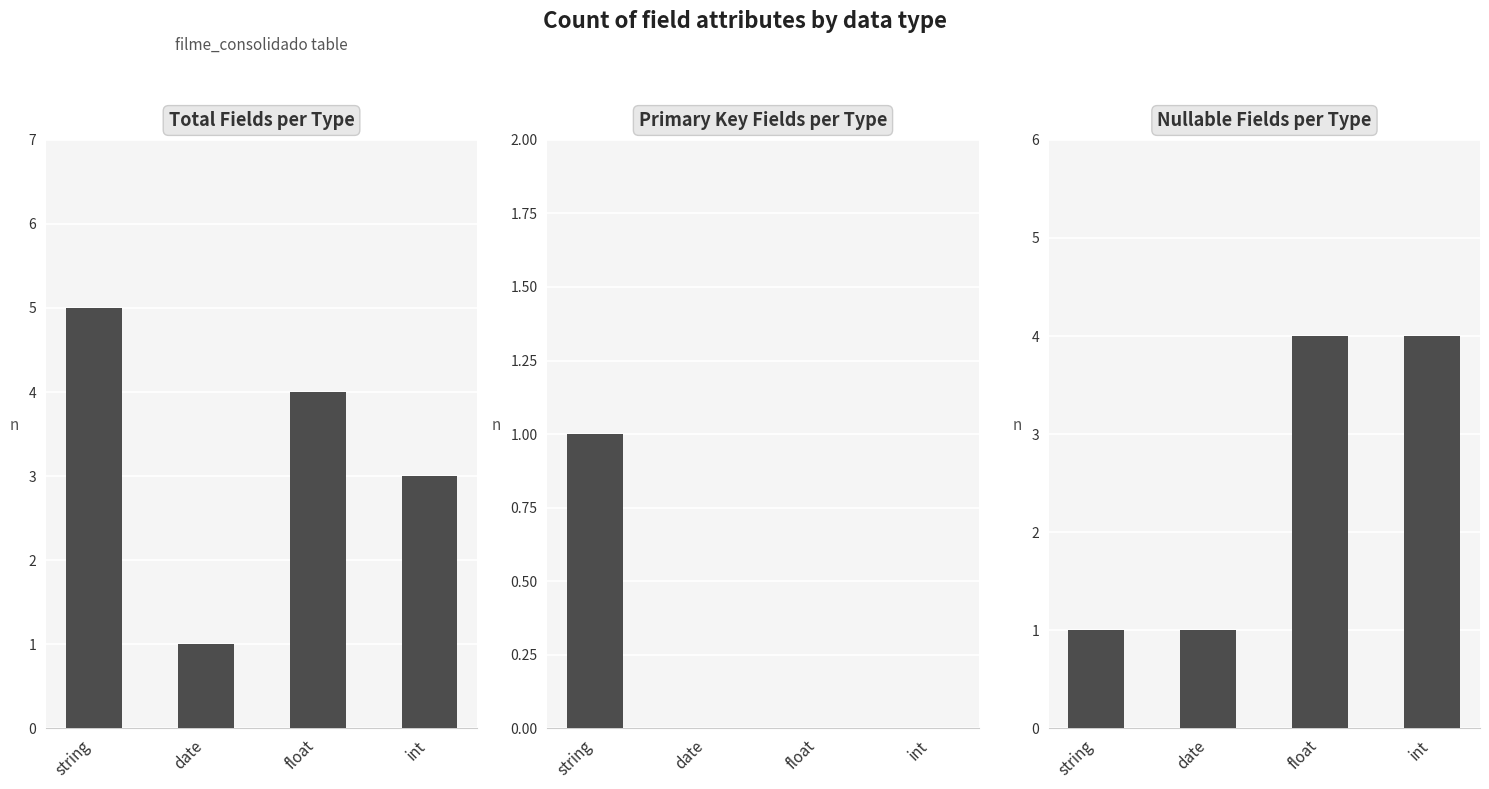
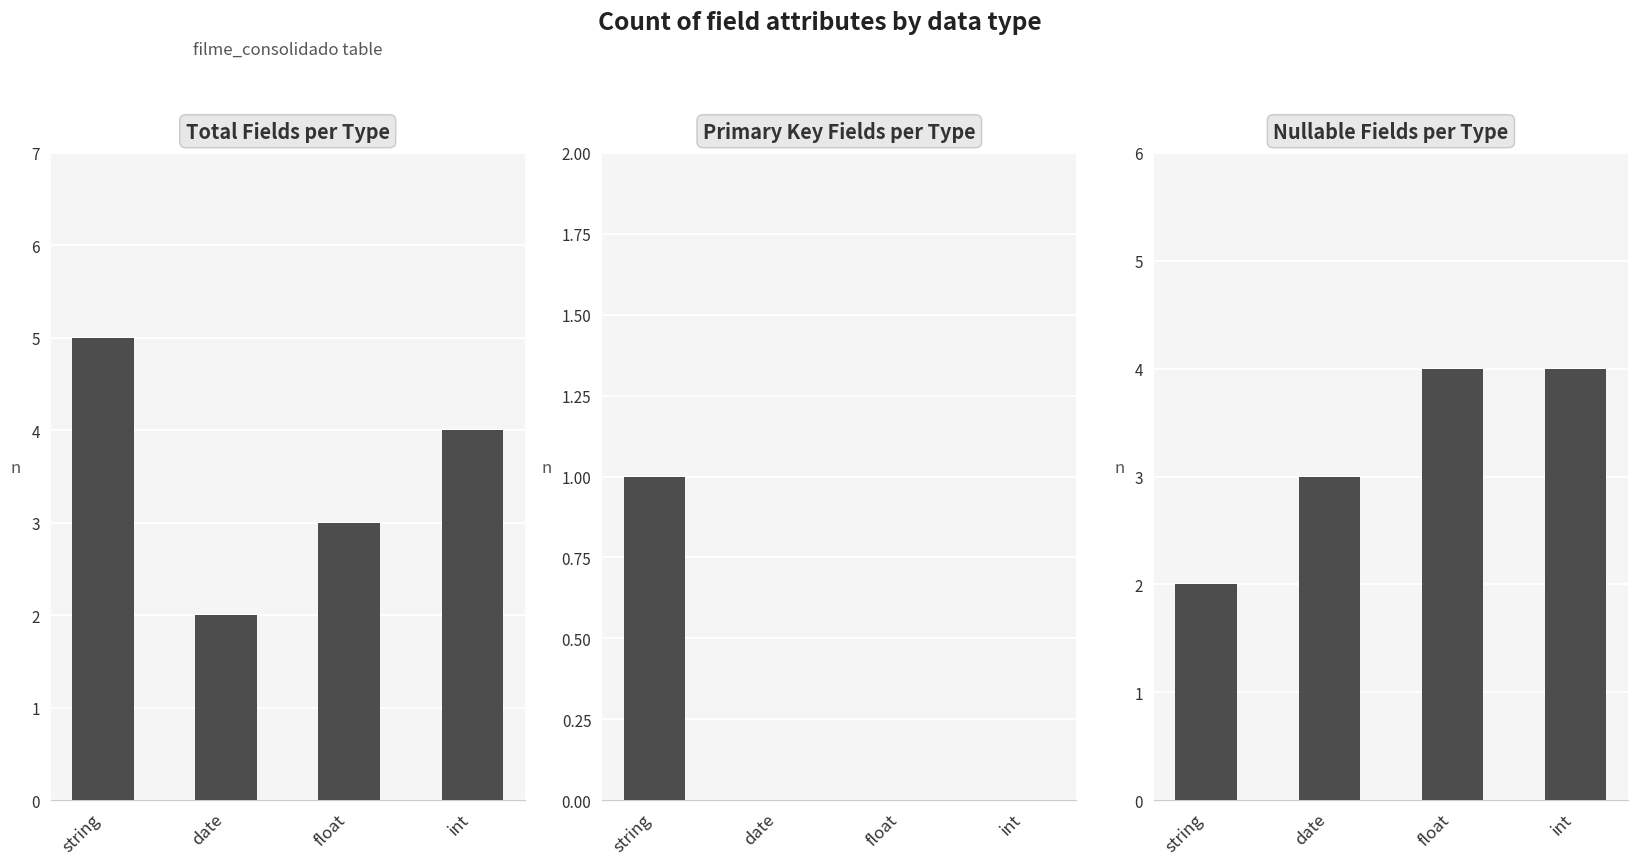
  {
    "Total Fields per Type": {
      "string": 5,
-     "date": 1,
-     "float": 4,
-     "int": 3
+     "date": 2,
+     "float": 3,
+     "int": 4
    },
    "Primary Key Fields per Type": {
      "string": 1.00,
      "date": 0.00,
      "float": 0.00,
      "int": 0.00
    },
    "Nullable Fields per Type": {
-     "string": 1,
-     "date": 1,
+     "string": 2,
+     "date": 3,
      "float": 4,
      "int": 4
    }
  }
